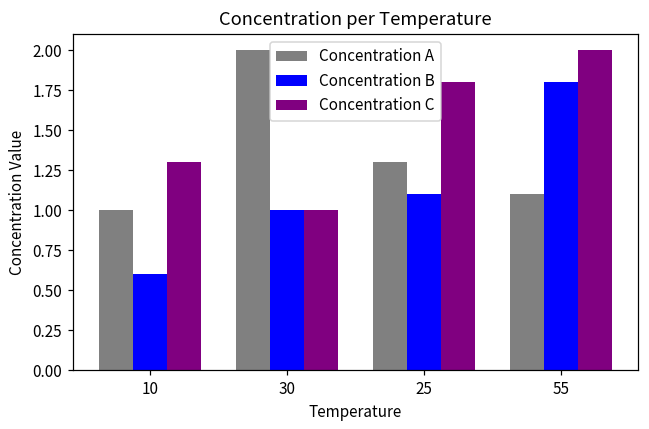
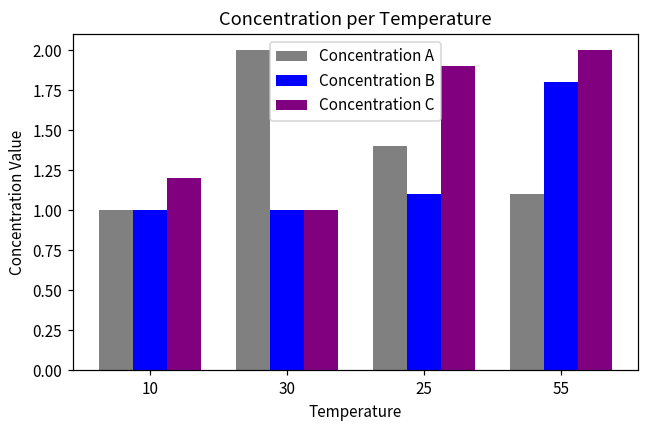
  {
    "Concentration A": {
      "10": 1.0,
      "30": 2.0,
-     "25": 1.3,
+     "25": 1.4,
      "55": 1.1
    },
    "Concentration B": {
-     "10": 0.6,
+     "10": 1.0,
      "30": 1.0,
      "25": 1.1,
      "55": 1.8
    },
    "Concentration C": {
-     "10": 1.3,
+     "10": 1.2,
      "30": 1.0,
-     "25": 1.8,
+     "25": 1.9,
      "55": 2.0
    }
  }
